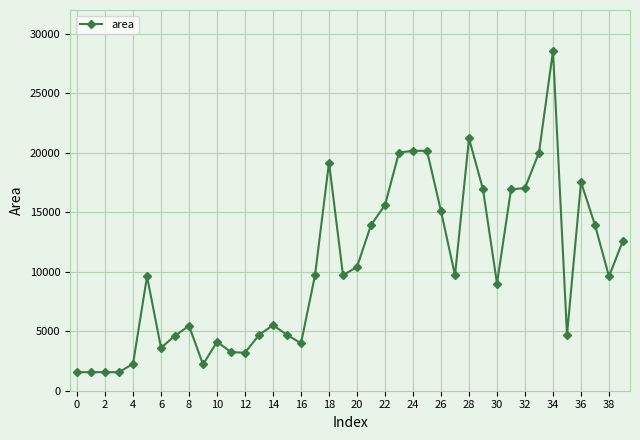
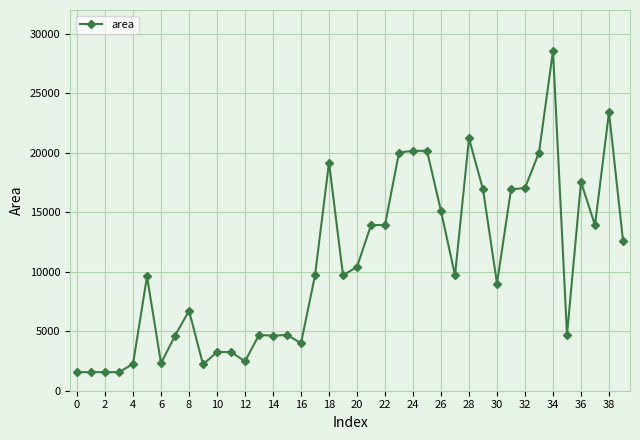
  {
    "0": 1600,
    "2": 1600,
    "4": 2300,
-   "6": 3600,
-   "8": 5500,
-   "10": 4100,
-   "12": 3200,
-   "14": 5500,
+   "6": 2300,
+   "8": 6700,
+   "10": 3200,
+   "12": 2500,
+   "14": 4600,
    "16": 4000,
    "18": 19200,
    "20": 10400,
-   "22": 15600,
+   "22": 13900,
    "24": 20200,
    "26": 15100,
    "28": 21200,
    "30": 9000,
    "32": 17000,
    "34": 28600,
    "36": 17500,
-   "38": 9600
+   "38": 23400
  }
